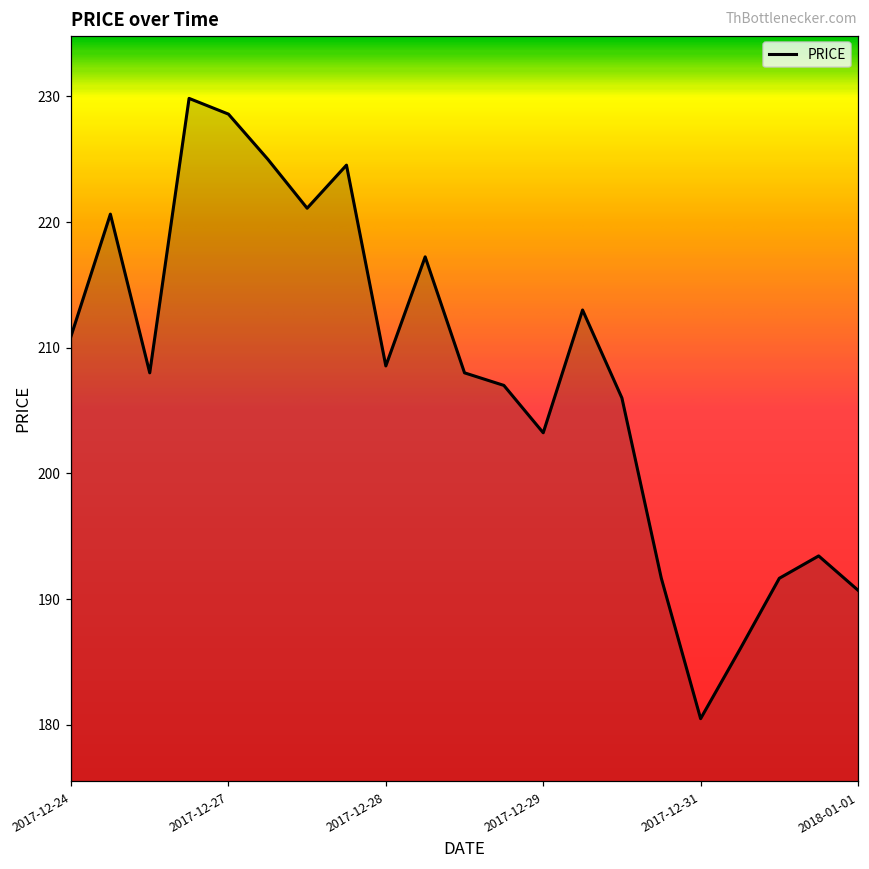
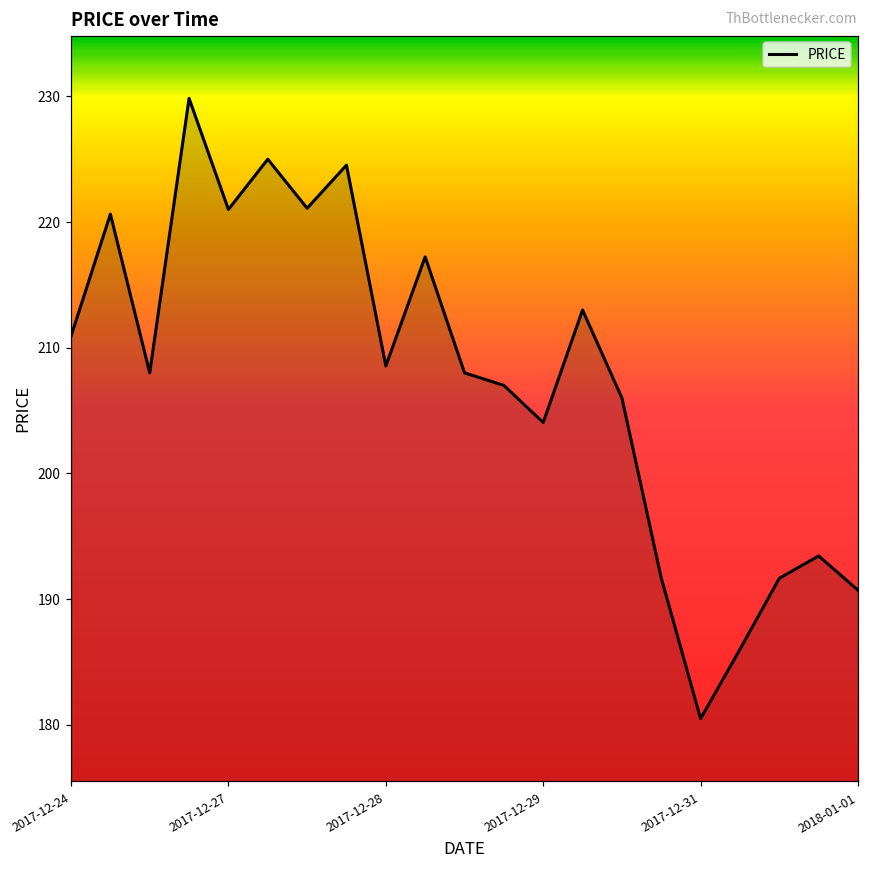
  {
    "2017-12-24": 210.9,
-   "2017-12-27": 228.6,
+   "2017-12-27": 221.0,
    "2017-12-28": 208.6,
-   "2017-12-29": 203.2,
+   "2017-12-29": 204.1,
    "2017-12-31": 180.5,
    "2018-01-01": 190.7
  }
